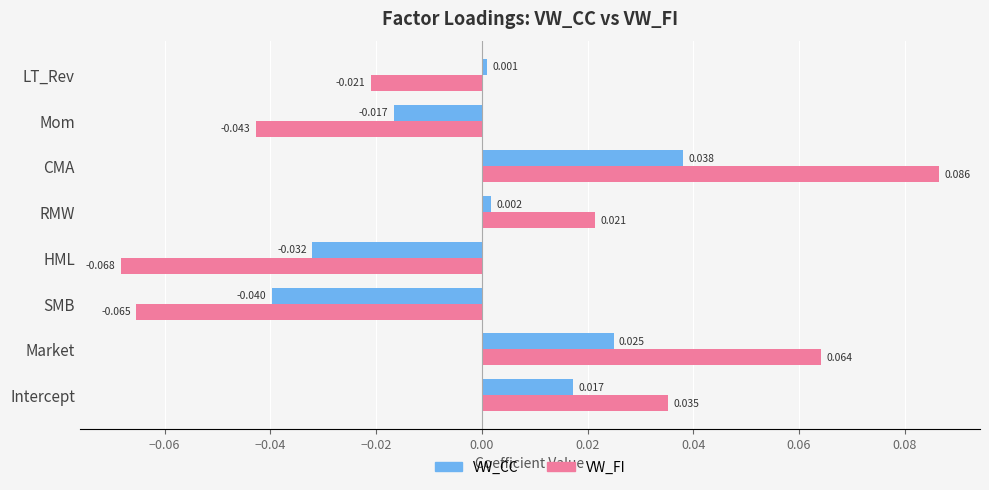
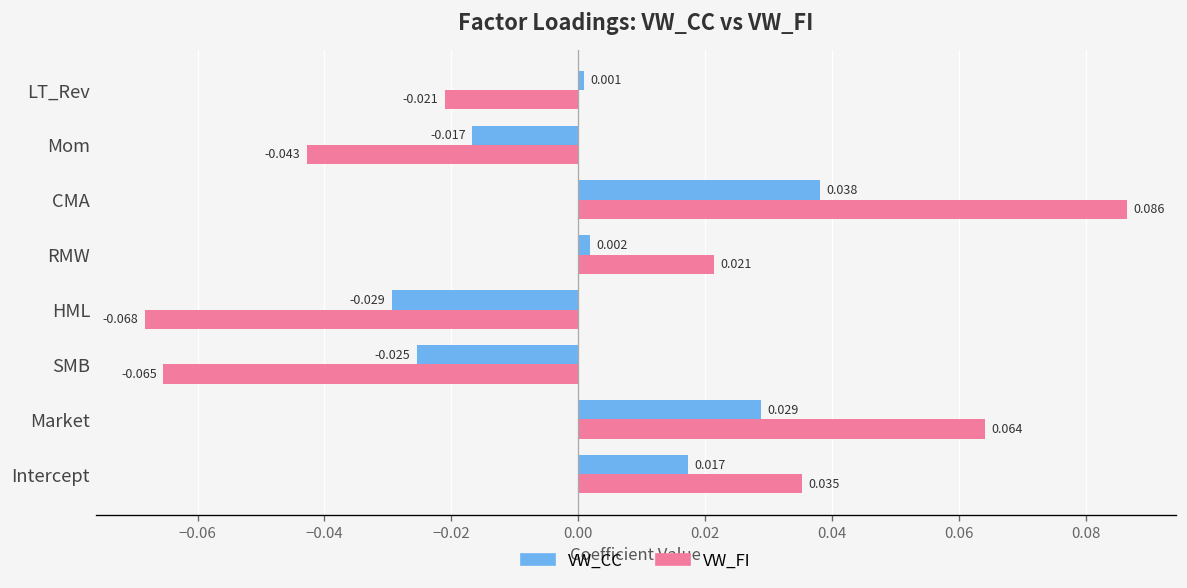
  {
    "VW_CC": {
      "LT_Rev": 0.001,
      "Mom": -0.017,
      "CMA": 0.038,
      "RMW": 0.002,
-     "HML": -0.032,
-     "SMB": -0.040,
-     "Market": 0.025,
+     "HML": -0.029,
+     "SMB": -0.025,
+     "Market": 0.029,
      "Intercept": 0.017
    },
    "VW_FI": {
      "LT_Rev": -0.021,
      "Mom": -0.043,
      "CMA": 0.086,
      "RMW": 0.021,
      "HML": -0.068,
      "SMB": -0.065,
      "Market": 0.064,
      "Intercept": 0.035
    }
  }
